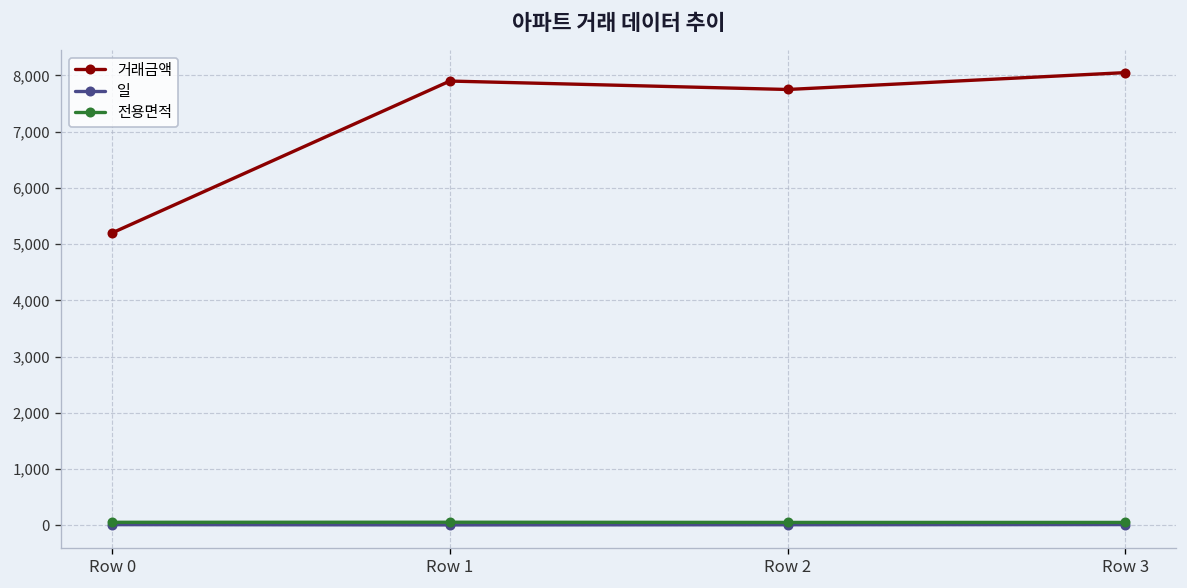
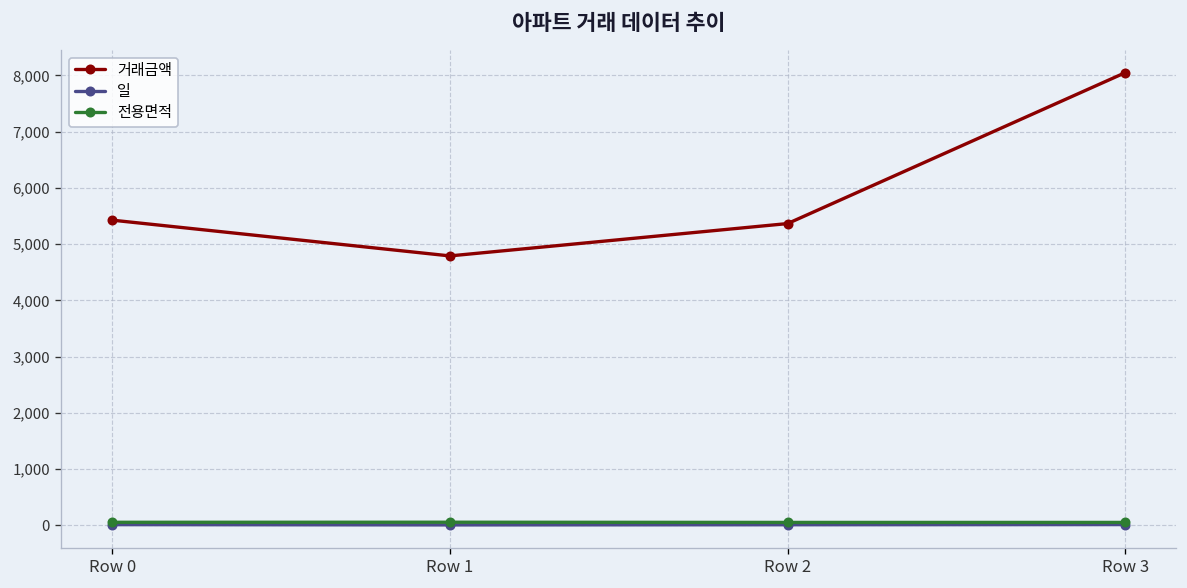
  {
    "거래금액": {
-     "Row 0": "5,200",
-     "Row 1": "7,900",
-     "Row 2": "7,800",
+     "Row 0": "5,400",
+     "Row 1": "4,800",
+     "Row 2": "5,400",
      "Row 3": "8,100"
    }
  }
